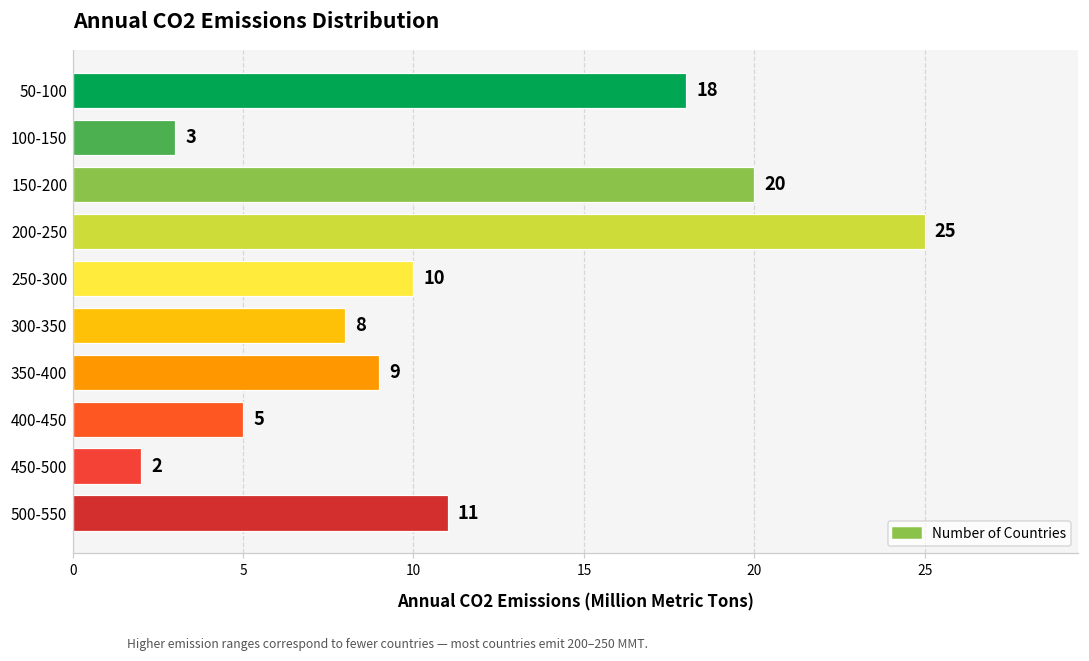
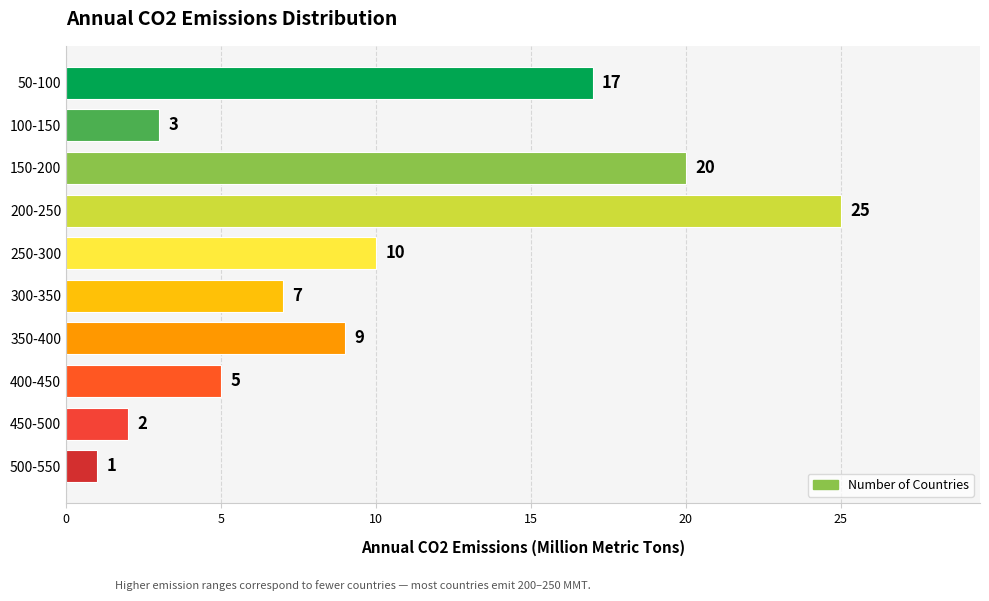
  {
-   "50-100": 18,
+   "50-100": 17,
    "100-150": 3,
    "150-200": 20,
    "200-250": 25,
    "250-300": 10,
-   "300-350": 8,
+   "300-350": 7,
    "350-400": 9,
    "400-450": 5,
    "450-500": 2,
-   "500-550": 11
+   "500-550": 1
  }
